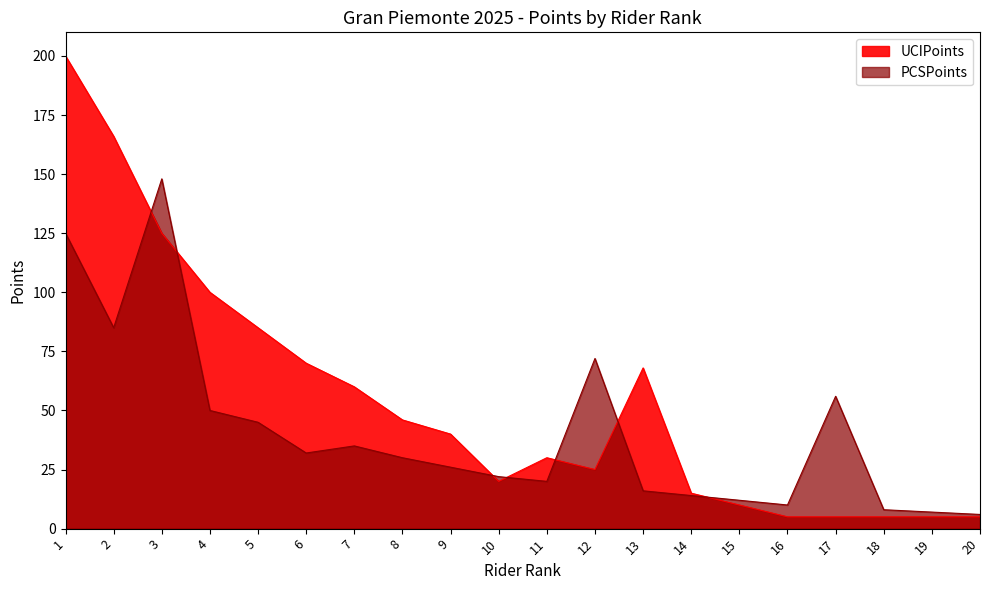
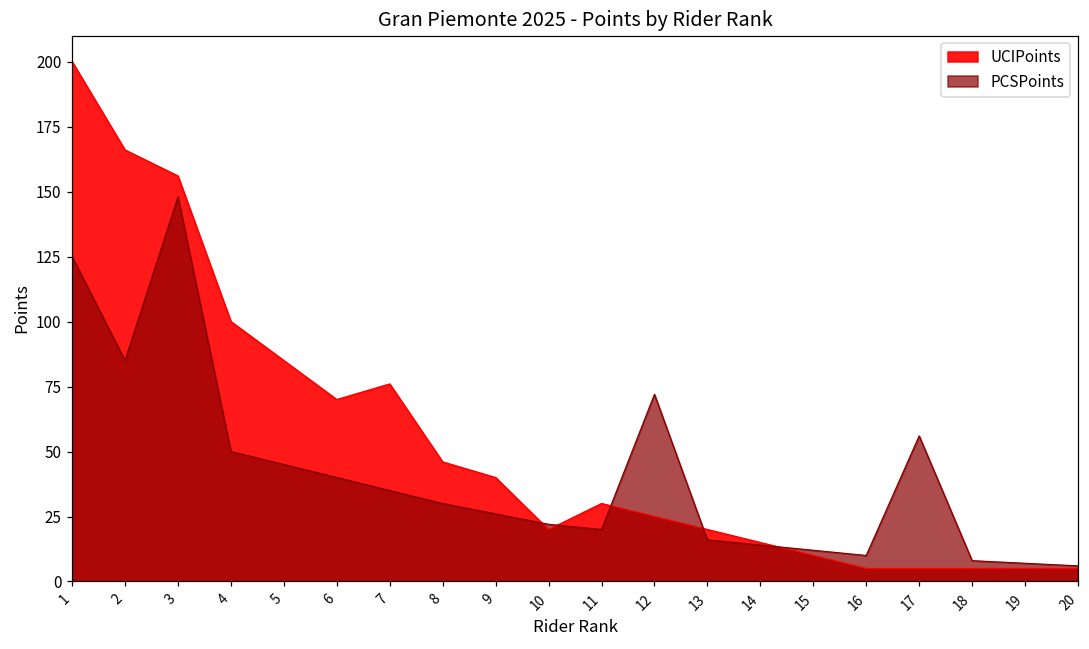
  {
    "UCIPoints": {
      "1": 200,
      "2": 166,
-     "3": 125,
+     "3": 156,
      "4": 100,
      "5": 85,
      "6": 70,
-     "7": 60,
+     "7": 76,
      "8": 46,
      "9": 40,
      "10": 20,
      "11": 30,
      "12": 25,
-     "13": 68,
+     "13": 20,
      "15": 10,
      "16": 5,
      "17": 5,
      "18": 5,
      "19": 5
    },
    "PCSPoints": {
      "1": 125,
      "2": 85,
      "3": 148,
      "4": 50,
      "5": 45,
-     "6": 32,
+     "6": 40,
      "7": 35,
      "8": 30,
      "9": 26,
      "10": 22,
      "11": 20,
      "12": 72,
      "13": 16,
      "15": 12,
      "16": 10,
      "17": 56,
      "18": 8,
      "19": 7
    }
  }
